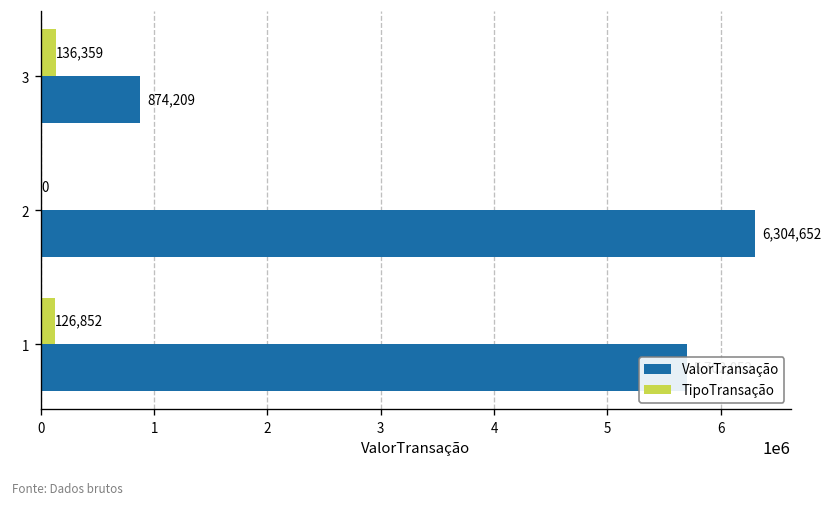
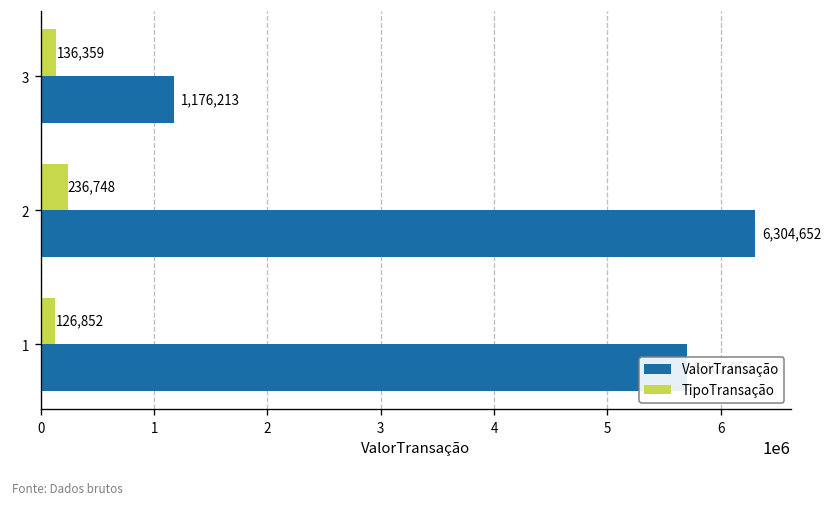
  {
    "ValorTransação": {
-     "3": "874,209",
+     "3": "1,176,213",
      "2": "6,304,652"
    },
    "TipoTransação": {
      "3": "136,359",
-     "2": "0",
+     "2": "236,748",
      "1": "126,852"
    }
  }
